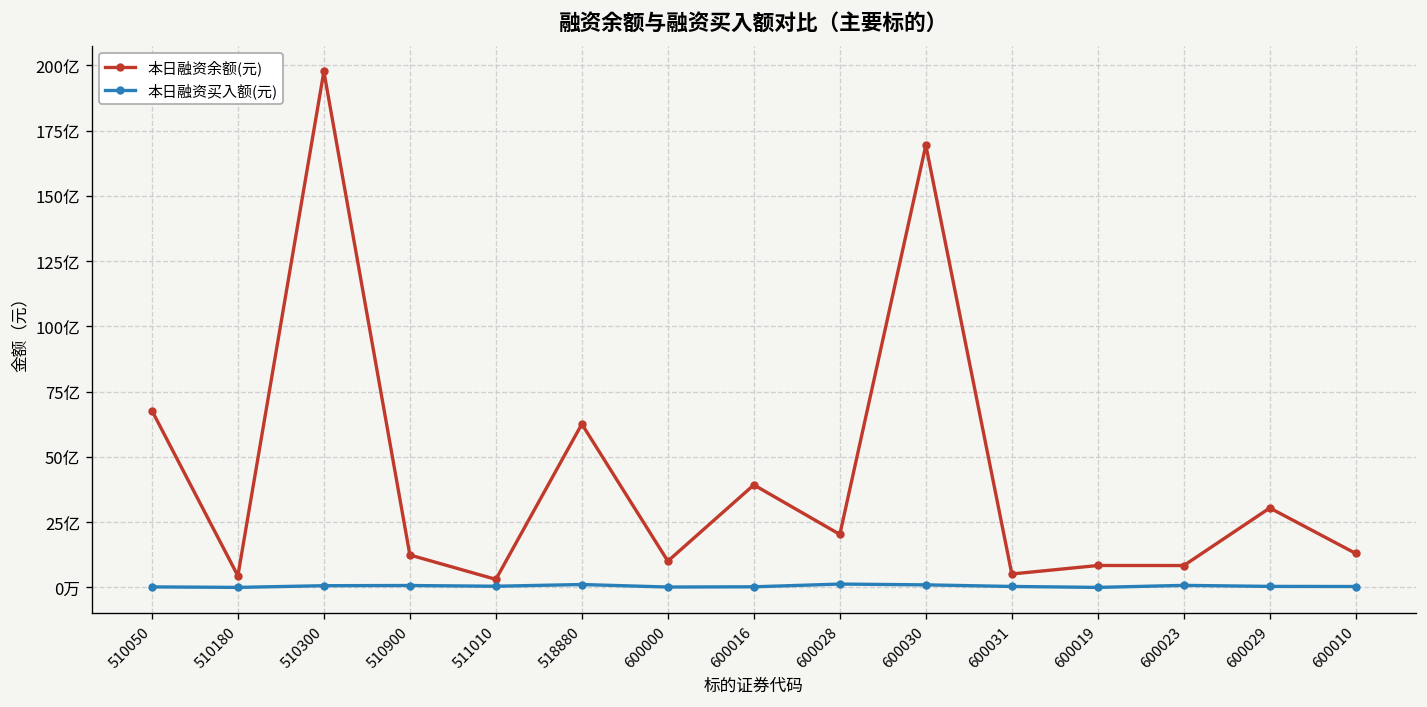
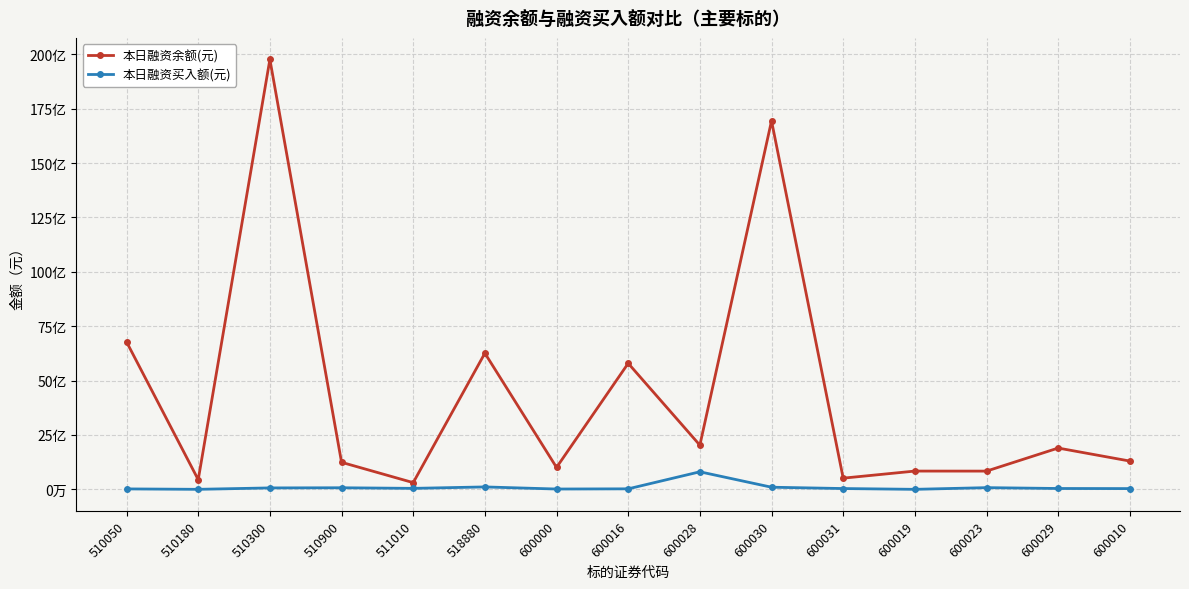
  {
    "本日融资余额(元)": {
      "510050": "68亿",
      "510180": "4亿",
      "510300": "198亿",
      "510900": "12亿",
      "511010": "3亿",
      "518880": "63亿",
      "600000": "10亿",
-     "600016": "39亿",
+     "600016": "58亿",
      "600028": "20亿",
      "600030": "169亿",
      "600031": "5亿",
      "600019": "8亿",
      "600023": "8亿",
-     "600029": "30亿",
+     "600029": "19亿",
      "600010": "13亿"
    },
    "本日融资买入额(元)": {
      "510050": "0亿",
      "510180": "0亿",
      "510300": "1亿",
      "510900": "1亿",
      "511010": "0亿",
      "518880": "1亿",
      "600000": "0亿",
      "600016": "0亿",
-     "600028": "1亿",
+     "600028": "8亿",
      "600030": "1亿",
      "600031": "0亿",
      "600019": "0亿",
      "600023": "1亿",
      "600029": "0亿",
      "600010": "0亿"
    }
  }
